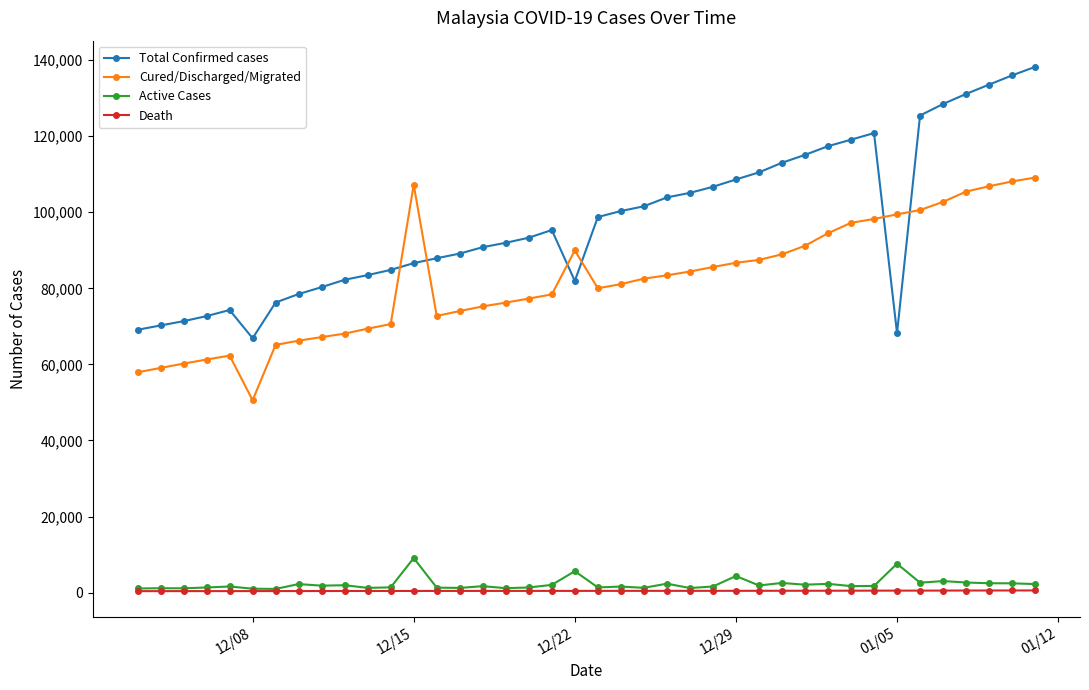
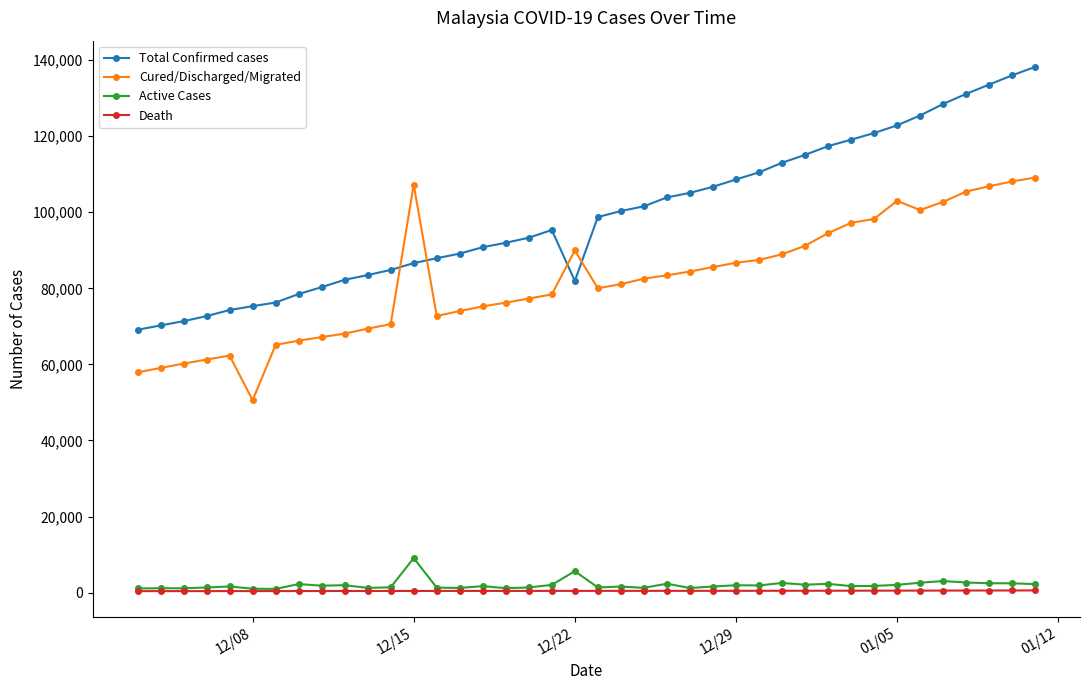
  {
    "Total Confirmed cases": {
-     "12/08": "67,000",
+     "12/08": "75,000",
      "12/15": "87,000",
      "12/22": "82,000",
      "12/29": "109,000",
-     "01/05": "68,000"
+     "01/05": "123,000"
    },
    "Cured/Discharged/Migrated": {
      "12/08": "51,000",
      "12/15": "107,000",
      "12/22": "90,000",
      "12/29": "87,000",
-     "01/05": "99,000"
+     "01/05": "103,000"
    },
    "Active Cases": {
      "12/15": "9,000",
      "12/22": "6,000",
-     "12/29": "4,000",
-     "01/05": "8,000"
+     "12/29": "2,000",
+     "01/05": "2,000"
    },
    "Death": {
      "12/15": "0",
      "12/22": "0",
      "12/29": "0",
      "01/05": "1,000"
    }
  }
